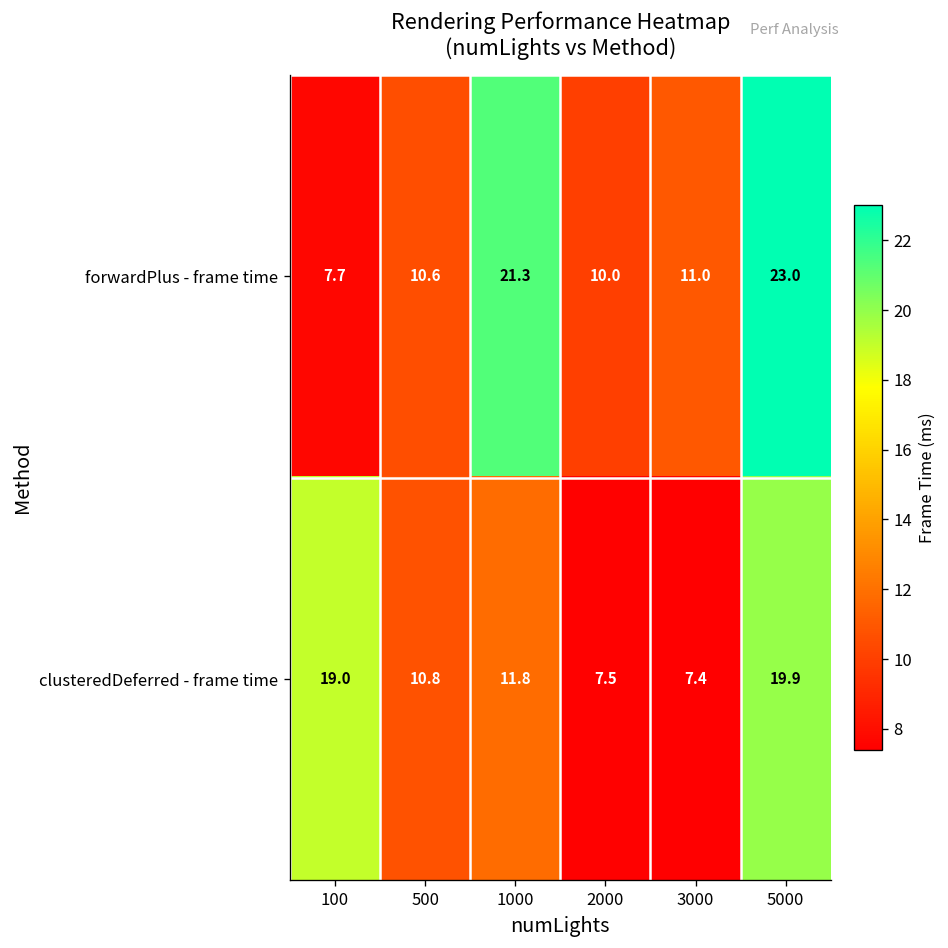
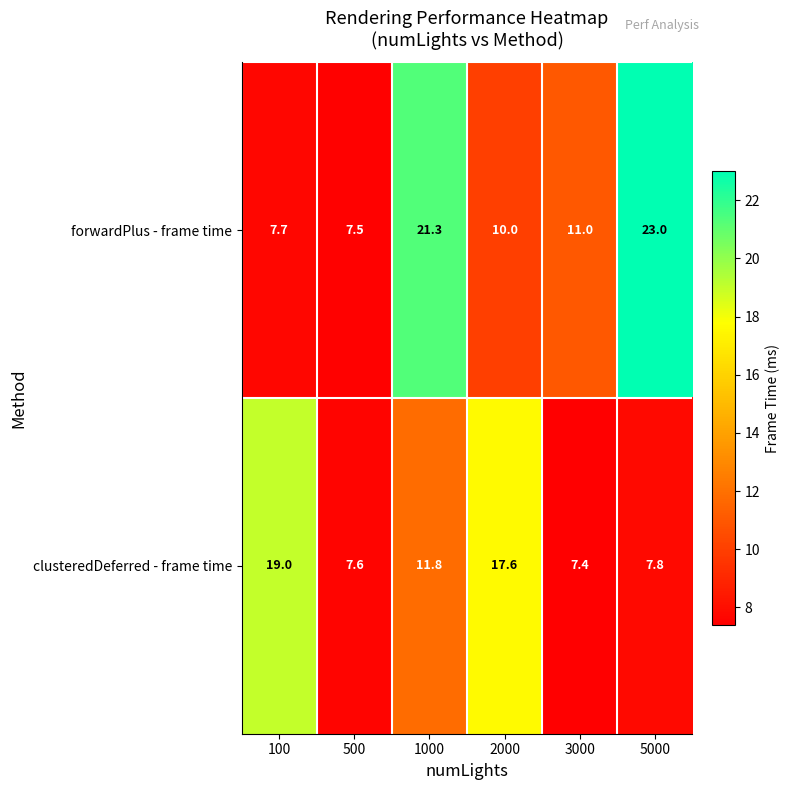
  {
    "forwardPlus - frame time": {
      "100": 7.7,
-     "500": 10.6,
+     "500": 7.5,
      "1000": 21.3,
      "2000": 10.0,
      "3000": 11.0,
      "5000": 23.0
    },
    "clusteredDeferred - frame time": {
      "100": 19.0,
-     "500": 10.8,
+     "500": 7.6,
      "1000": 11.8,
-     "2000": 7.5,
+     "2000": 17.6,
      "3000": 7.4,
-     "5000": 19.9
+     "5000": 7.8
    }
  }
